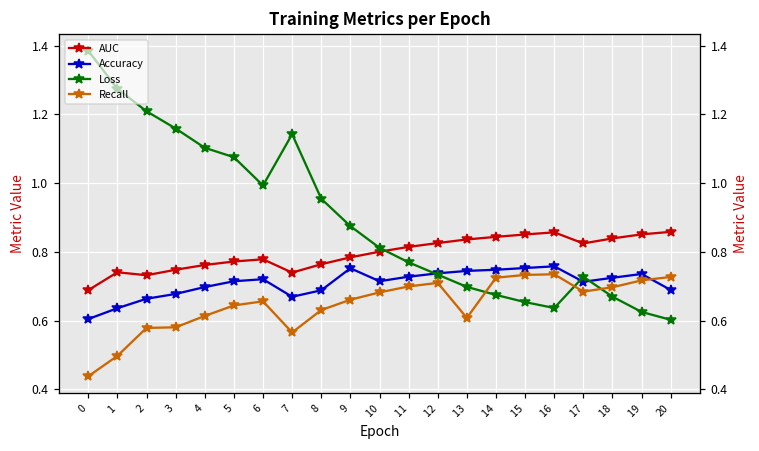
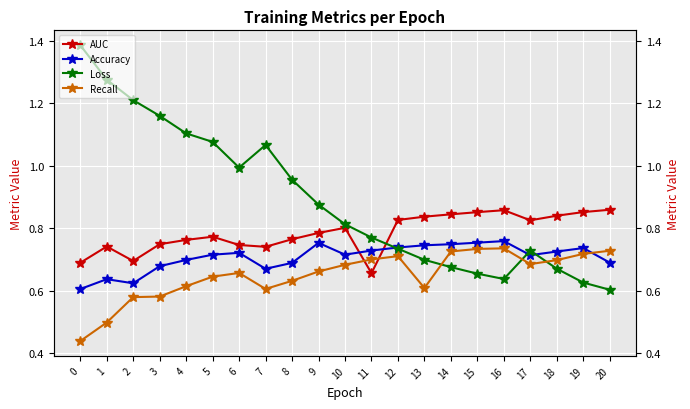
  {
    "AUC": {
      "0": 0.69,
      "1": 0.74,
-     "2": 0.73,
+     "2": 0.69,
      "3": 0.75,
      "4": 0.76,
      "5": 0.77,
-     "6": 0.78,
+     "6": 0.75,
      "7": 0.74,
      "8": 0.76,
      "9": 0.78,
      "10": 0.80,
-     "11": 0.81,
+     "11": 0.66,
      "12": 0.83,
      "13": 0.84,
      "14": 0.84,
      "15": 0.85,
      "16": 0.86,
      "17": 0.82,
      "18": 0.84,
      "19": 0.85,
      "20": 0.86
    },
    "Accuracy": {
      "0": 0.60,
      "1": 0.64,
-     "2": 0.66,
+     "2": 0.62,
      "3": 0.68,
      "4": 0.70,
      "5": 0.71,
      "6": 0.72,
      "7": 0.67,
      "8": 0.69,
      "9": 0.75,
      "10": 0.71,
      "11": 0.73,
      "13": 0.74,
      "14": 0.75,
      "15": 0.75,
      "16": 0.76,
      "17": 0.71,
      "18": 0.72,
      "19": 0.74,
      "20": 0.69
    },
    "Loss": {
      "2": 1.21,
      "3": 1.16,
      "4": 1.10,
      "5": 1.08,
      "6": 0.99,
-     "7": 1.14,
+     "7": 1.07,
      "8": 0.95,
      "9": 0.88,
      "10": 0.81,
      "11": 0.77,
      "13": 0.70,
      "14": 0.67,
      "15": 0.65,
      "16": 0.64,
      "17": 0.73,
      "18": 0.67,
      "19": 0.63,
      "20": 0.60
    },
    "Recall": {
      "0": 0.44,
      "1": 0.50,
      "2": 0.58,
      "3": 0.58,
      "4": 0.61,
      "5": 0.64,
      "6": 0.66,
-     "7": 0.57,
+     "7": 0.61,
      "8": 0.63,
      "9": 0.66,
      "10": 0.68,
      "11": 0.70,
      "12": 0.71,
      "13": 0.61,
      "14": 0.73,
      "15": 0.73,
      "16": 0.74,
      "17": 0.68,
      "18": 0.70,
      "19": 0.72,
      "20": 0.73
    }
  }
